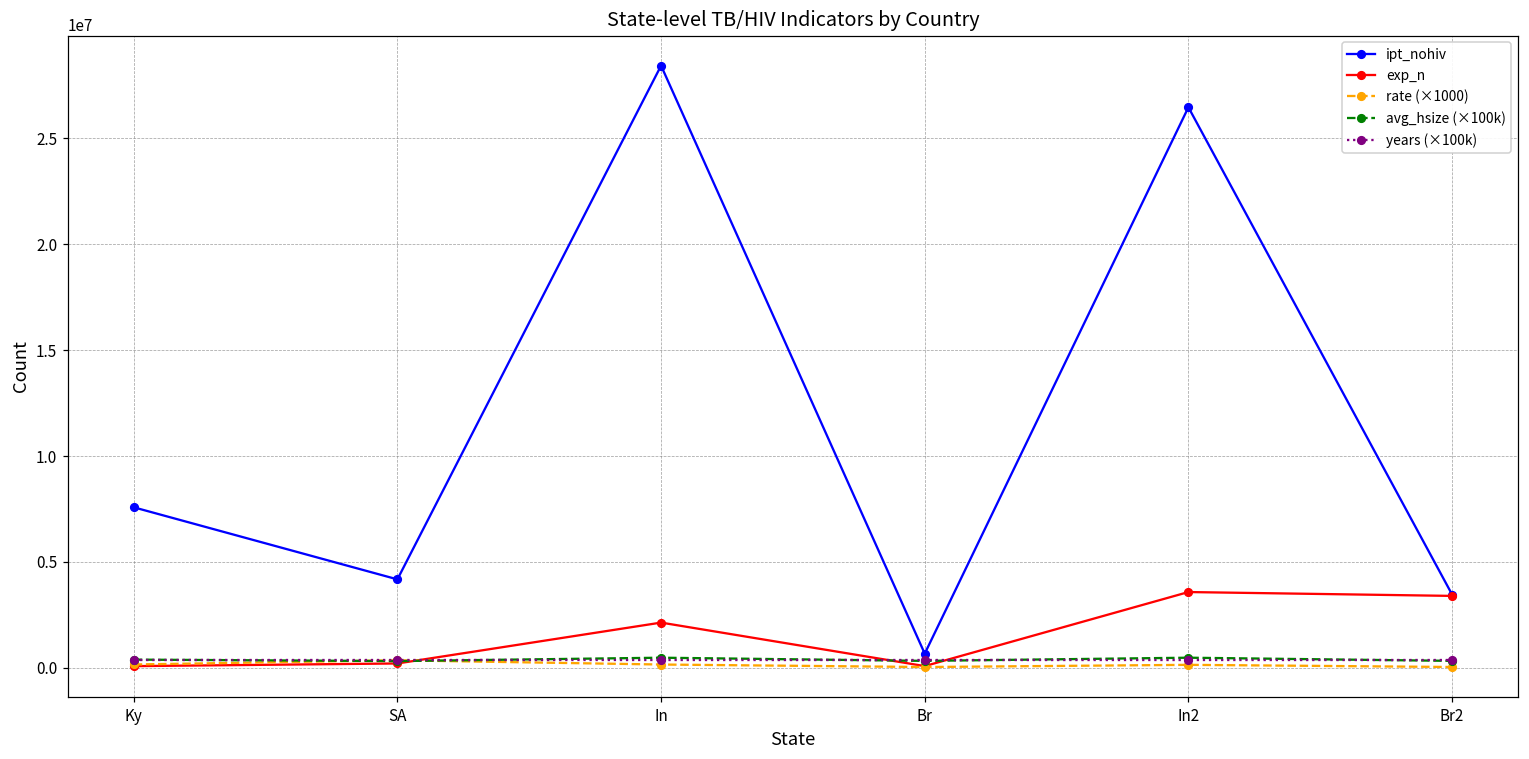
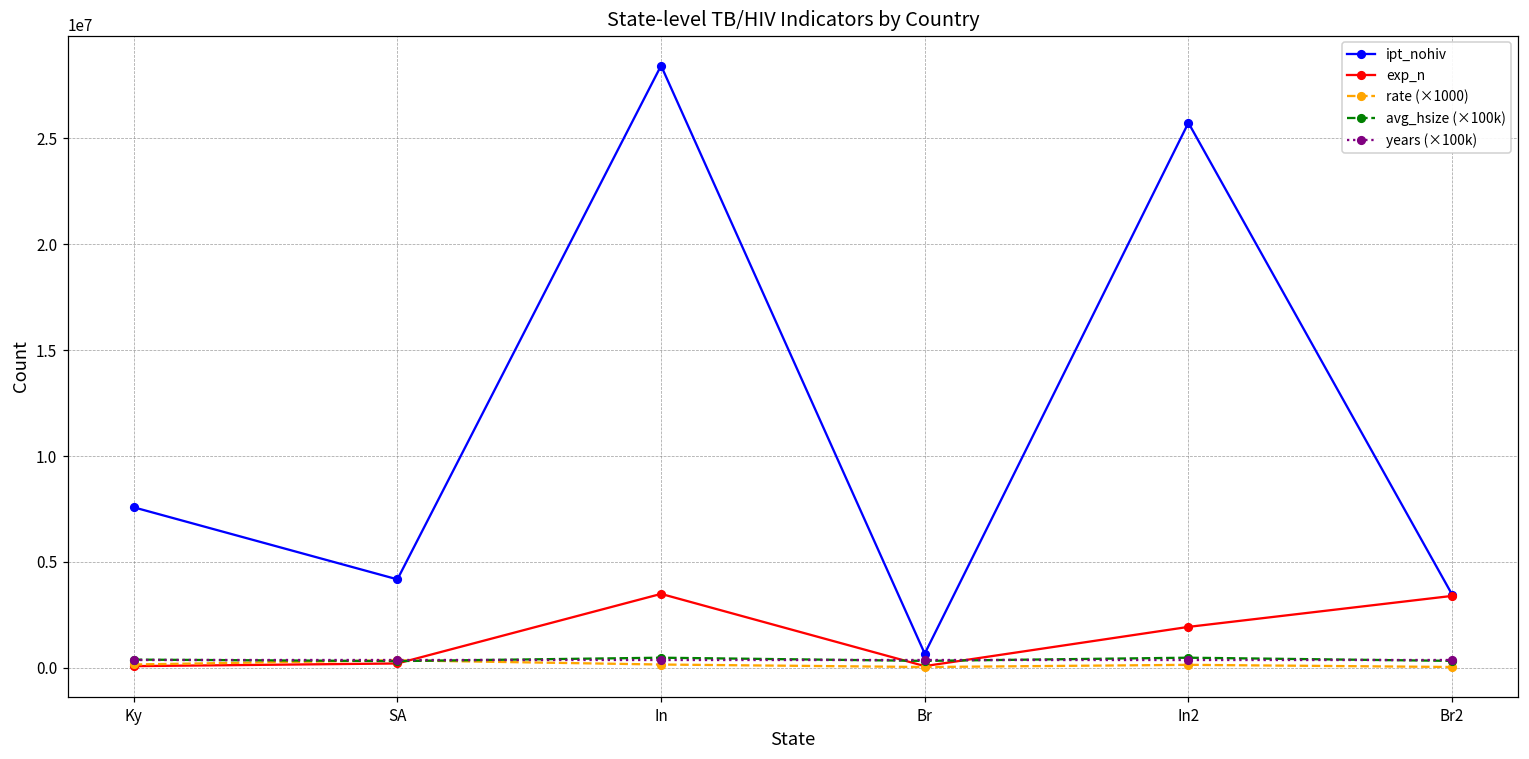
  {
    "ipt_nohiv": {
      "Ky": 7600000,
      "SA": 4200000,
      "In": 28400000,
      "Br": 700000,
-     "In2": 26500000
+     "In2": 25700000
    },
    "exp_n": {
-     "In": 2100000,
-     "In2": 3600000
+     "In": 3500000,
+     "In2": 1900000
    },
    "rate (×1000)": {
      "In": 200000,
      "In2": 100000,
      "Br2": 0
    }
  }
